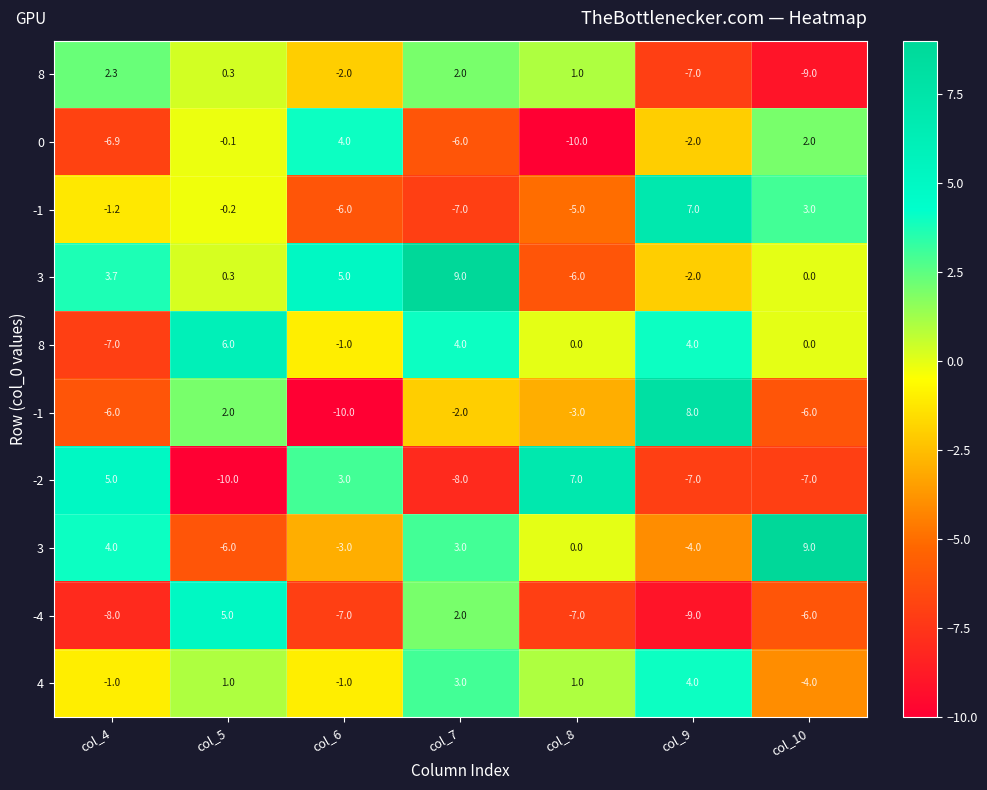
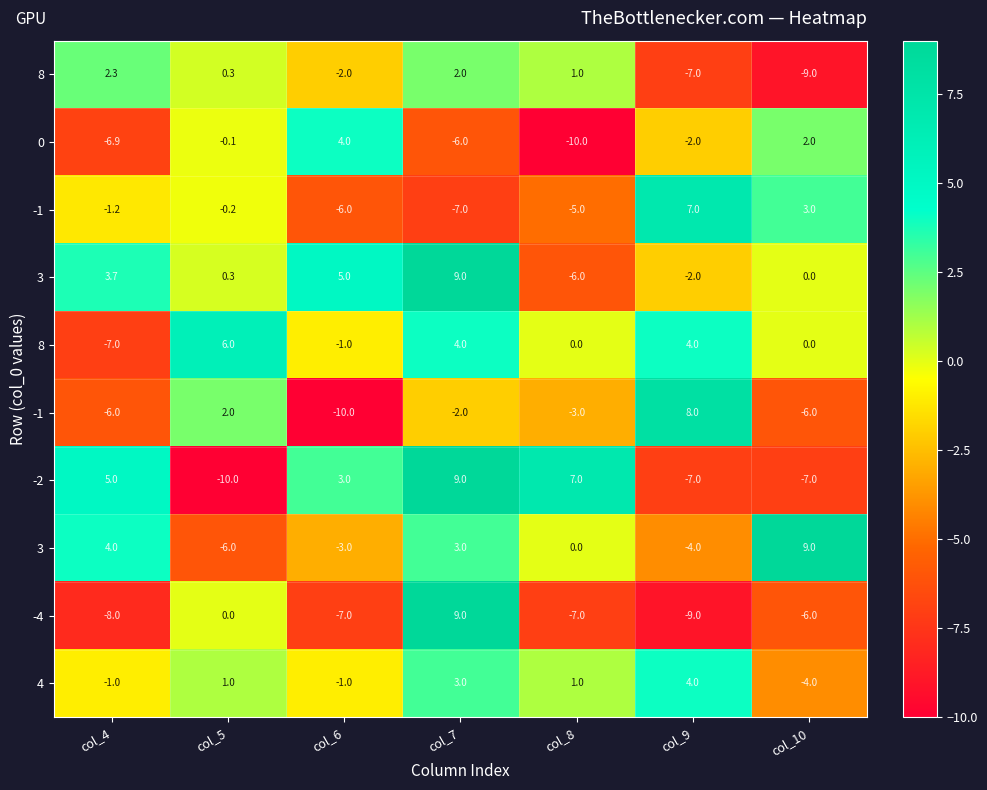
  {
    "0": {
      "col_4": -6.9,
      "col_5": -0.1,
      "col_6": 4.0,
      "col_7": -6.0,
      "col_8": -10.0,
      "col_9": -2.0,
      "col_10": 2.0
    },
    "-2": {
      "col_4": 5.0,
      "col_5": -10.0,
      "col_6": 3.0,
-     "col_7": -8.0,
+     "col_7": 9.0,
      "col_8": 7.0,
      "col_9": -7.0,
      "col_10": -7.0
    },
    "-4": {
      "col_4": -8.0,
-     "col_5": 5.0,
+     "col_5": 0.0,
      "col_6": -7.0,
-     "col_7": 2.0,
+     "col_7": 9.0,
      "col_8": -7.0,
      "col_9": -9.0,
      "col_10": -6.0
    },
    "4": {
      "col_4": -1.0,
      "col_5": 1.0,
      "col_6": -1.0,
      "col_7": 3.0,
      "col_8": 1.0,
      "col_9": 4.0,
      "col_10": -4.0
    }
  }
